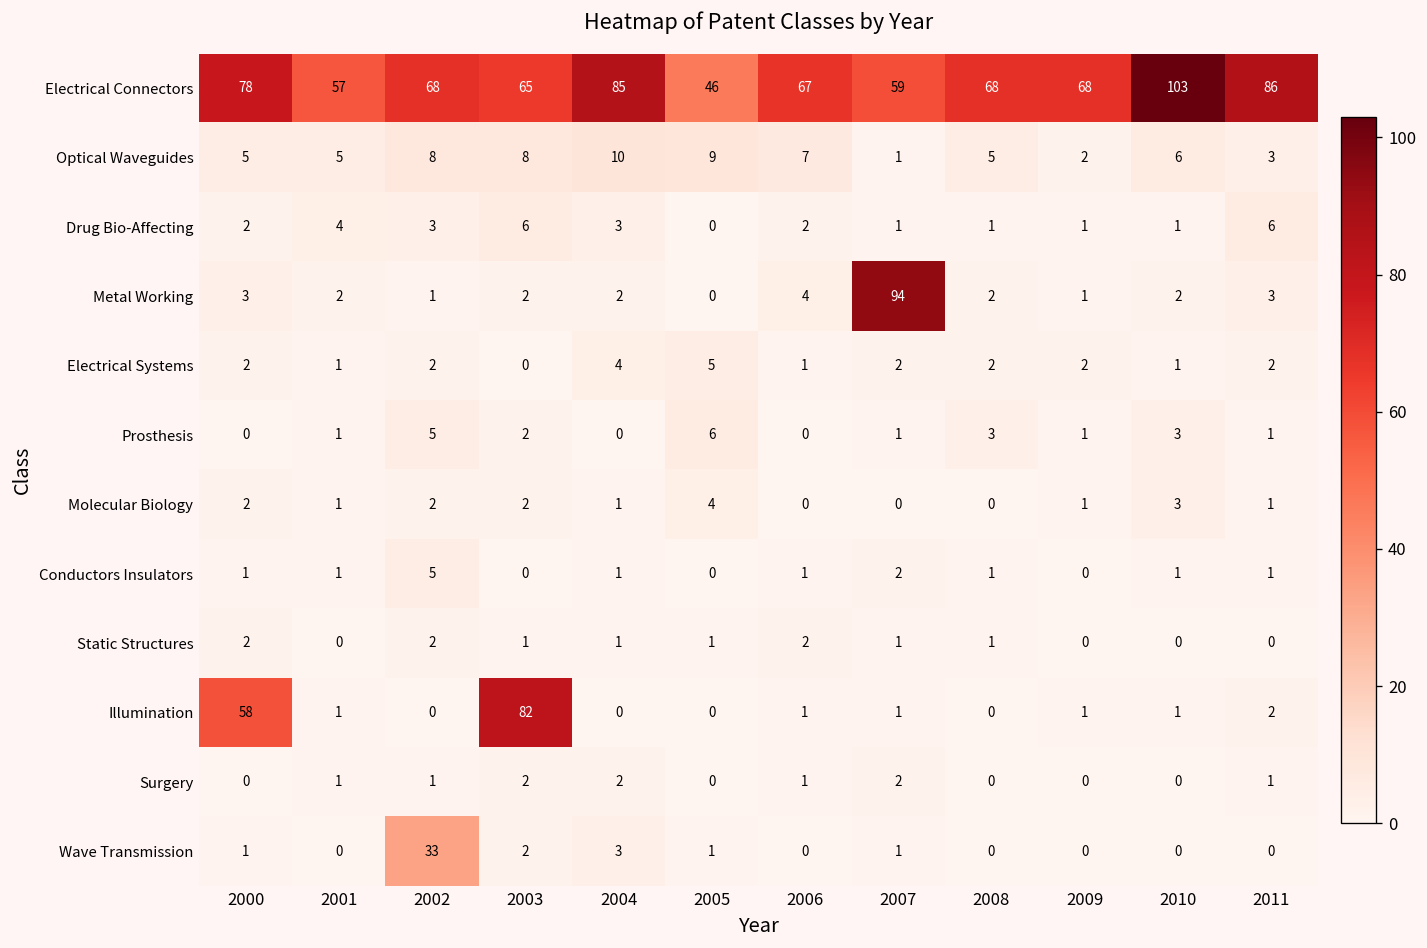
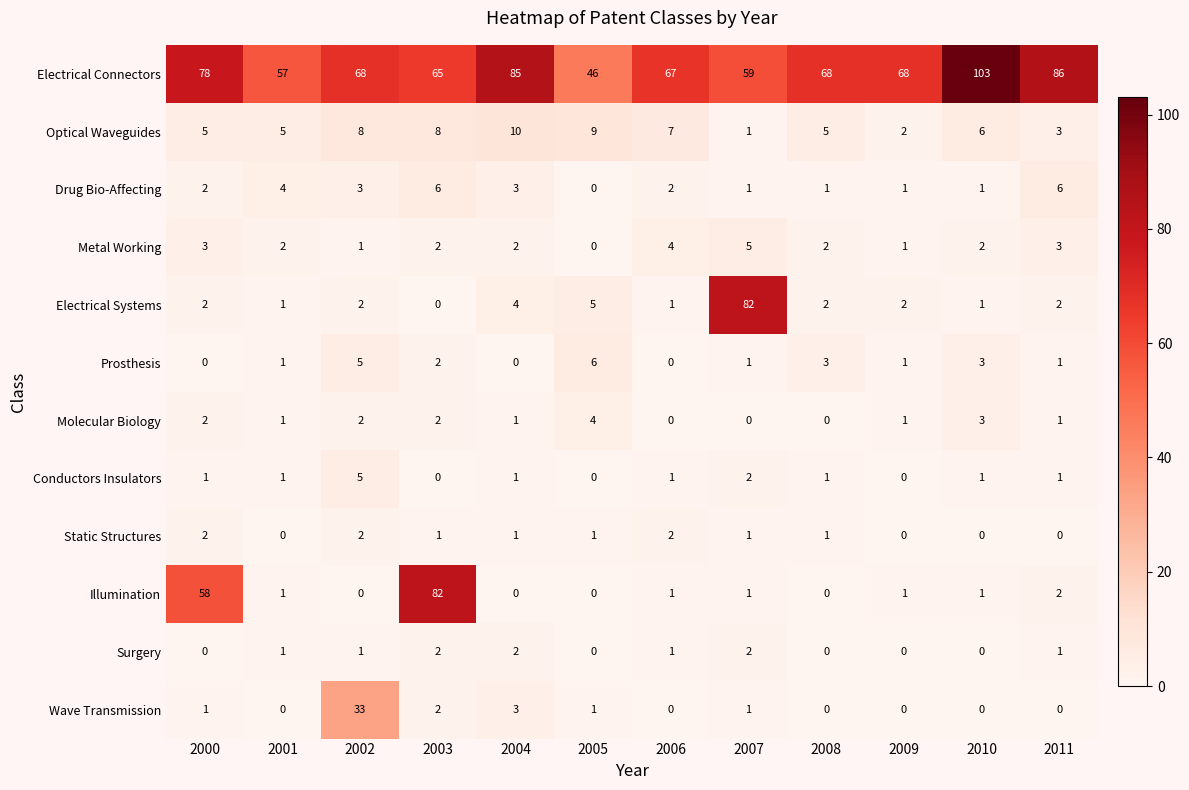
  {
    "Electrical Connectors": {
      "2000": 78,
      "2001": 57,
      "2002": 68,
      "2003": 65,
      "2004": 85,
      "2005": 46,
      "2006": 67,
      "2007": 59,
      "2008": 68,
      "2009": 68,
      "2010": 103,
      "2011": 86
    },
    "Optical Waveguides": {
      "2000": 5,
      "2001": 5,
      "2002": 8,
      "2003": 8,
      "2004": 10,
      "2005": 9,
      "2006": 7,
      "2007": 1,
      "2008": 5,
      "2009": 2,
      "2010": 6,
      "2011": 3
    },
    "Drug Bio-Affecting": {
      "2000": 2,
      "2001": 4,
      "2002": 3,
      "2003": 6,
      "2004": 3,
      "2005": 0,
      "2006": 2,
      "2007": 1,
      "2008": 1,
      "2009": 1,
      "2010": 1,
      "2011": 6
    },
    "Metal Working": {
      "2000": 3,
      "2001": 2,
      "2002": 1,
      "2003": 2,
      "2004": 2,
      "2005": 0,
      "2006": 4,
-     "2007": 94,
+     "2007": 5,
      "2008": 2,
      "2009": 1,
      "2010": 2,
      "2011": 3
    },
    "Electrical Systems": {
      "2000": 2,
      "2001": 1,
      "2002": 2,
      "2003": 0,
      "2004": 4,
      "2005": 5,
      "2006": 1,
-     "2007": 2,
+     "2007": 82,
      "2008": 2,
      "2009": 2,
      "2010": 1,
      "2011": 2
    },
    "Prosthesis": {
      "2000": 0,
      "2001": 1,
      "2002": 5,
      "2003": 2,
      "2004": 0,
      "2005": 6,
      "2006": 0,
      "2007": 1,
      "2008": 3,
      "2009": 1,
      "2010": 3,
      "2011": 1
    },
    "Molecular Biology": {
      "2000": 2,
      "2001": 1,
      "2002": 2,
      "2003": 2,
      "2004": 1,
      "2005": 4,
      "2006": 0,
      "2007": 0,
      "2008": 0,
      "2009": 1,
      "2010": 3,
      "2011": 1
    },
    "Conductors Insulators": {
      "2000": 1,
      "2001": 1,
      "2002": 5,
      "2003": 0,
      "2004": 1,
      "2005": 0,
      "2006": 1,
      "2007": 2,
      "2008": 1,
      "2009": 0,
      "2010": 1,
      "2011": 1
    },
    "Static Structures": {
      "2000": 2,
      "2001": 0,
      "2002": 2,
      "2003": 1,
      "2004": 1,
      "2005": 1,
      "2006": 2,
      "2007": 1,
      "2008": 1,
      "2009": 0,
      "2010": 0,
      "2011": 0
    },
    "Illumination": {
      "2000": 58,
      "2001": 1,
      "2002": 0,
      "2003": 82,
      "2004": 0,
      "2005": 0,
      "2006": 1,
      "2007": 1,
      "2008": 0,
      "2009": 1,
      "2010": 1,
      "2011": 2
    },
    "Surgery": {
      "2000": 0,
      "2001": 1,
      "2002": 1,
      "2003": 2,
      "2004": 2,
      "2005": 0,
      "2006": 1,
      "2007": 2,
      "2008": 0,
      "2009": 0,
      "2010": 0,
      "2011": 1
    },
    "Wave Transmission": {
      "2000": 1,
      "2001": 0,
      "2002": 33,
      "2003": 2,
      "2004": 3,
      "2005": 1,
      "2006": 0,
      "2007": 1,
      "2008": 0,
      "2009": 0,
      "2010": 0,
      "2011": 0
    }
  }
